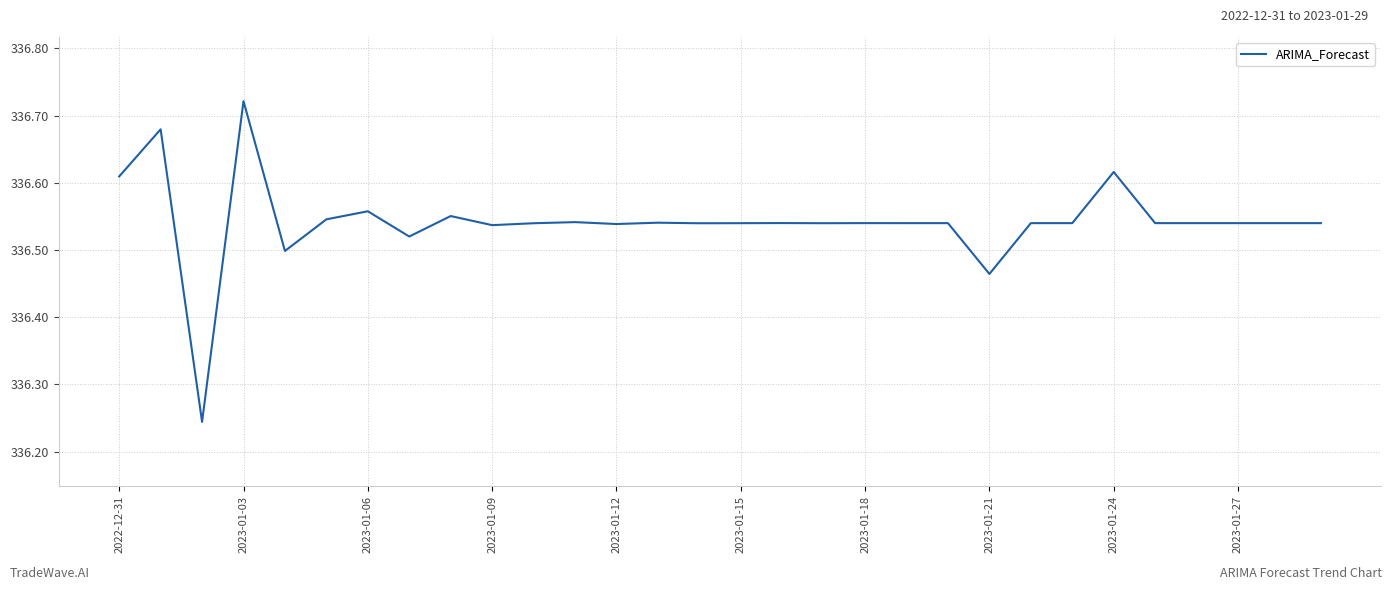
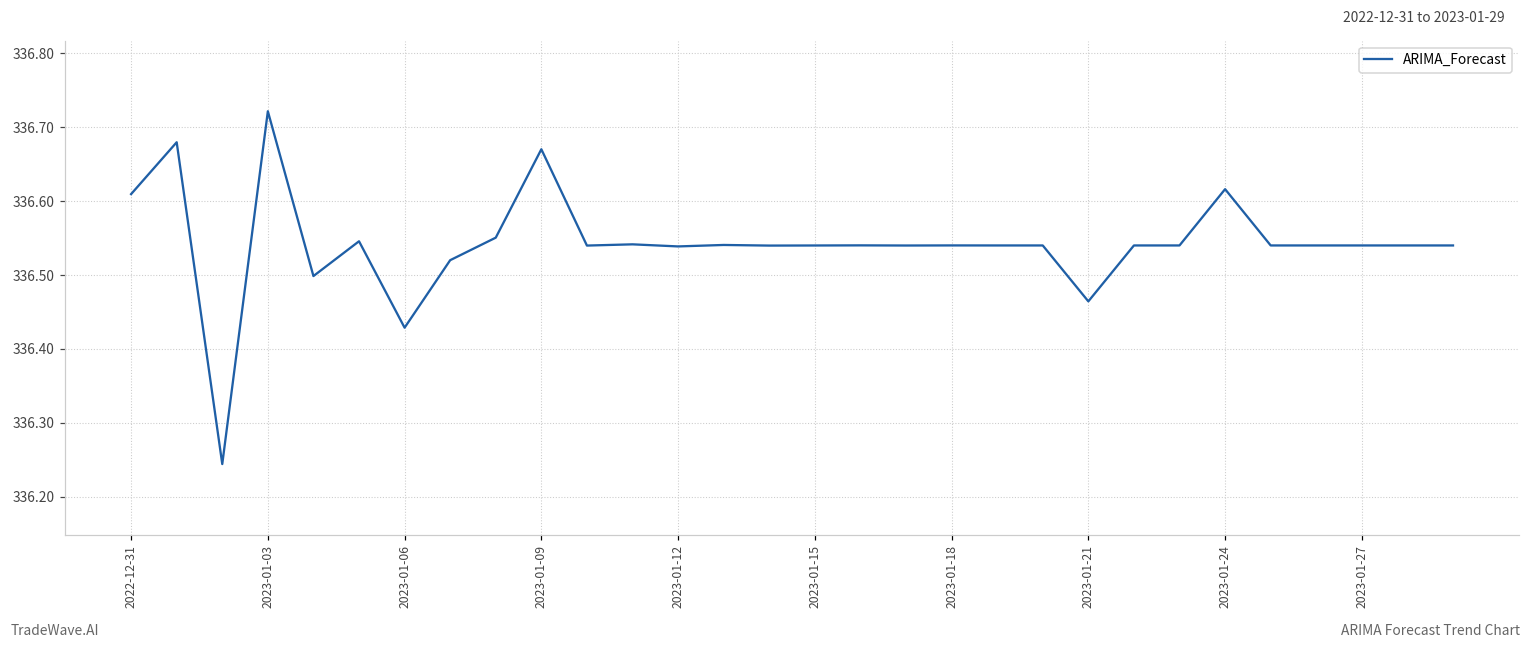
  {
    "2022-12-31": 336.61,
    "2023-01-03": 336.72,
-   "2023-01-06": 336.56,
-   "2023-01-09": 336.54,
+   "2023-01-06": 336.43,
+   "2023-01-09": 336.67,
    "2023-01-12": 336.54,
    "2023-01-15": 336.54,
    "2023-01-18": 336.54,
    "2023-01-21": 336.46,
    "2023-01-24": 336.62,
    "2023-01-27": 336.54
  }
